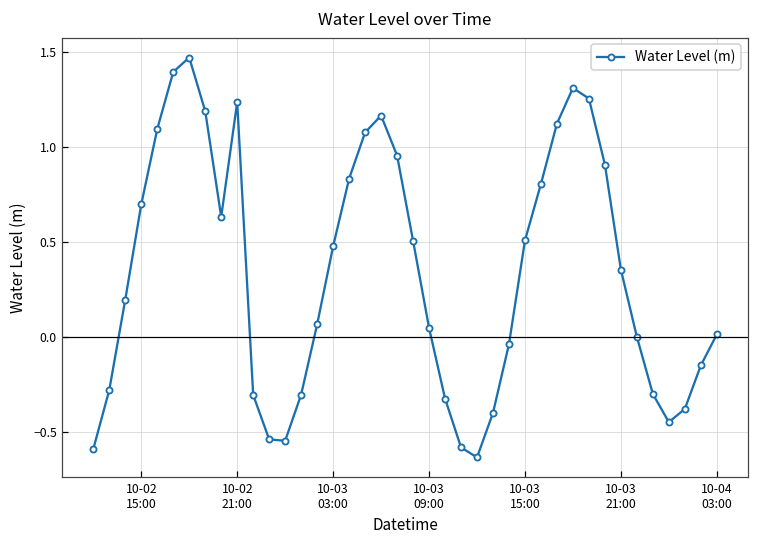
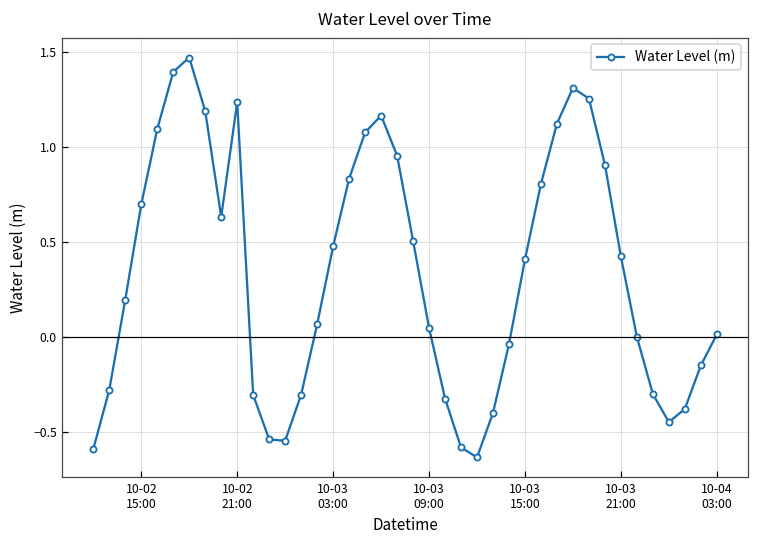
  {
    "10-02 15:00": 0.70,
    "10-02 21:00": 1.24,
    "10-03 03:00": 0.48,
    "10-03 09:00": 0.05,
-   "10-03 15:00": 0.51,
-   "10-03 21:00": 0.35,
+   "10-03 15:00": 0.41,
+   "10-03 21:00": 0.42,
    "10-04 03:00": 0.01
  }
